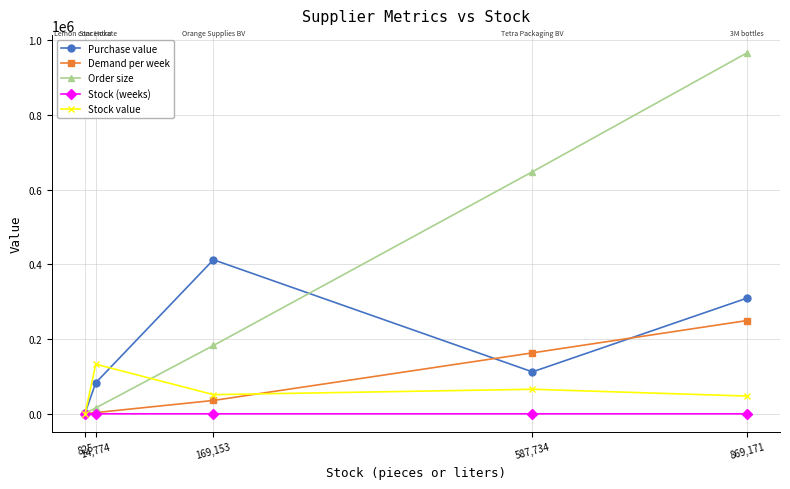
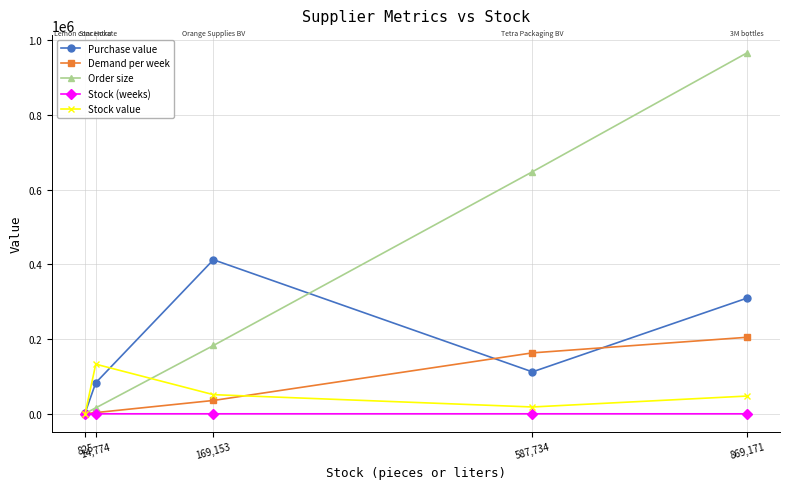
  {
    "Purchase value": {
      "14,774": 80000,
      "169,153": 410000,
      "587,734": 110000,
      "869,171": 310000
    },
    "Demand per week": {
      "169,153": 40000,
      "587,734": 160000,
-     "869,171": 250000
+     "869,171": 200000
    },
    "Order size": {
      "14,774": 20000,
      "169,153": 180000,
      "587,734": 650000
    },
    "Stock (weeks)": {
      "169,153": 0,
      "587,734": 0,
      "869,171": 0
    },
    "Stock value": {
      "14,774": 130000,
      "169,153": 50000,
-     "587,734": 70000,
+     "587,734": 20000,
      "869,171": 50000
    }
  }
